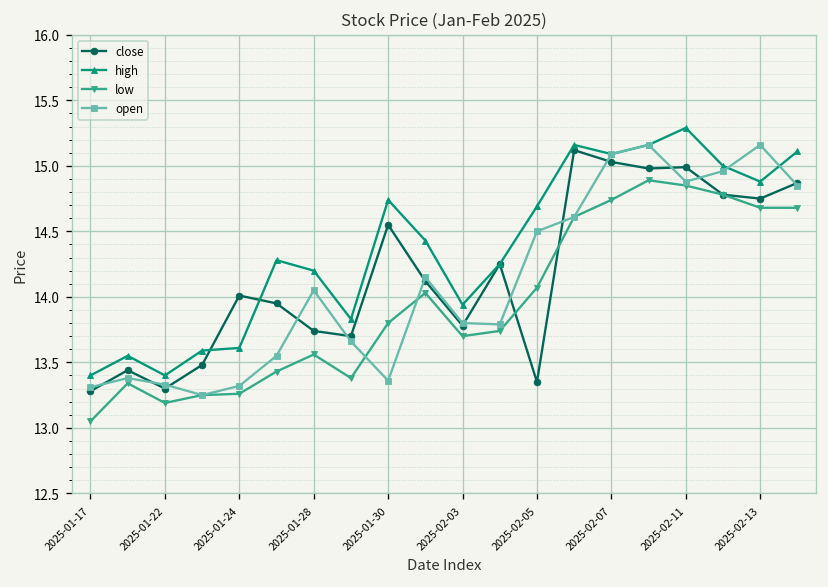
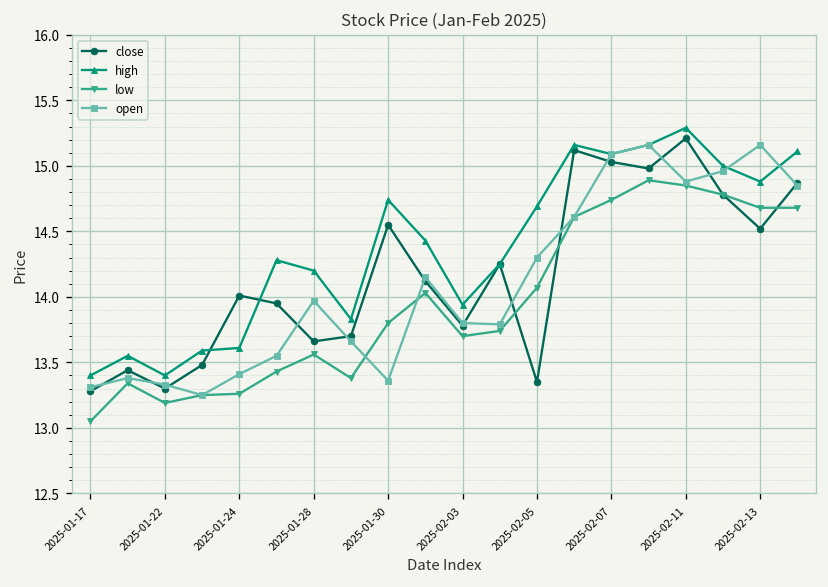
  {
    "close": {
      "2025-01-17": 13.28,
      "2025-01-22": 13.30,
      "2025-01-24": 14.01,
-     "2025-01-28": 13.74,
+     "2025-01-28": 13.66,
      "2025-01-30": 14.55,
      "2025-02-05": 13.35,
      "2025-02-07": 15.03,
-     "2025-02-11": 14.99,
-     "2025-02-13": 14.75
+     "2025-02-11": 15.21,
+     "2025-02-13": 14.52
    },
    "open": {
      "2025-01-17": 13.31,
      "2025-01-22": 13.33,
-     "2025-01-24": 13.32,
-     "2025-01-28": 14.05,
+     "2025-01-24": 13.41,
+     "2025-01-28": 13.97,
      "2025-01-30": 13.36,
-     "2025-02-05": 14.5,
+     "2025-02-05": 14.3,
      "2025-02-11": 14.88,
      "2025-02-13": 15.16
    }
  }
